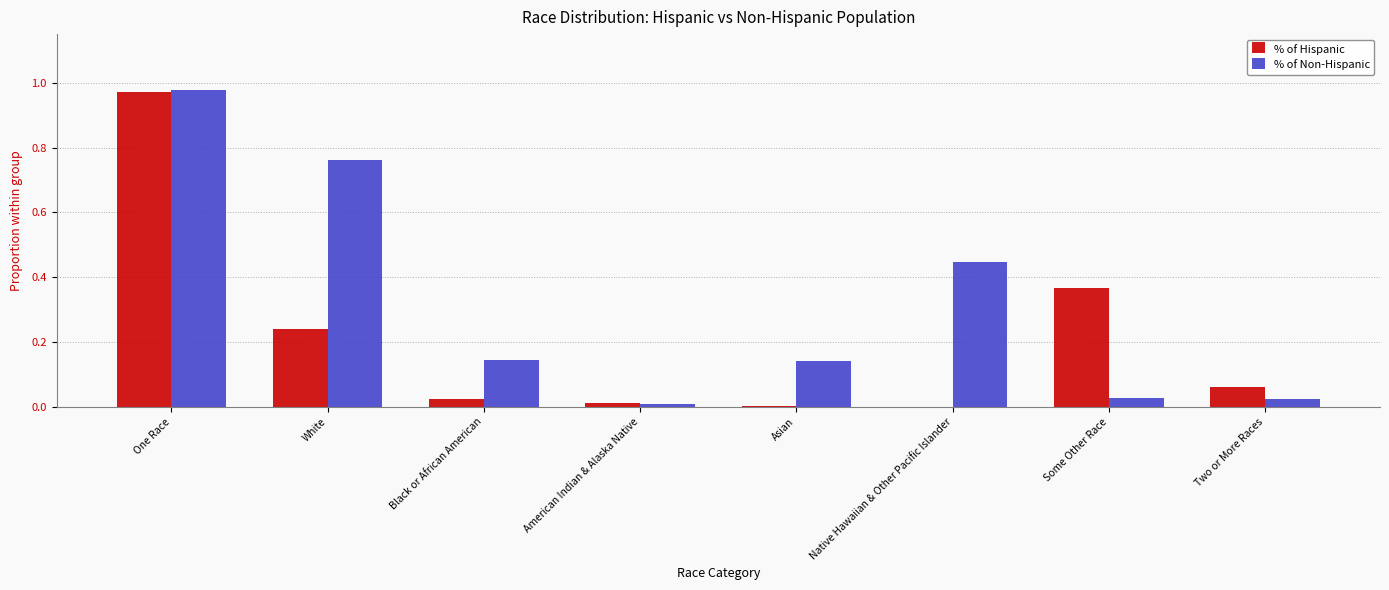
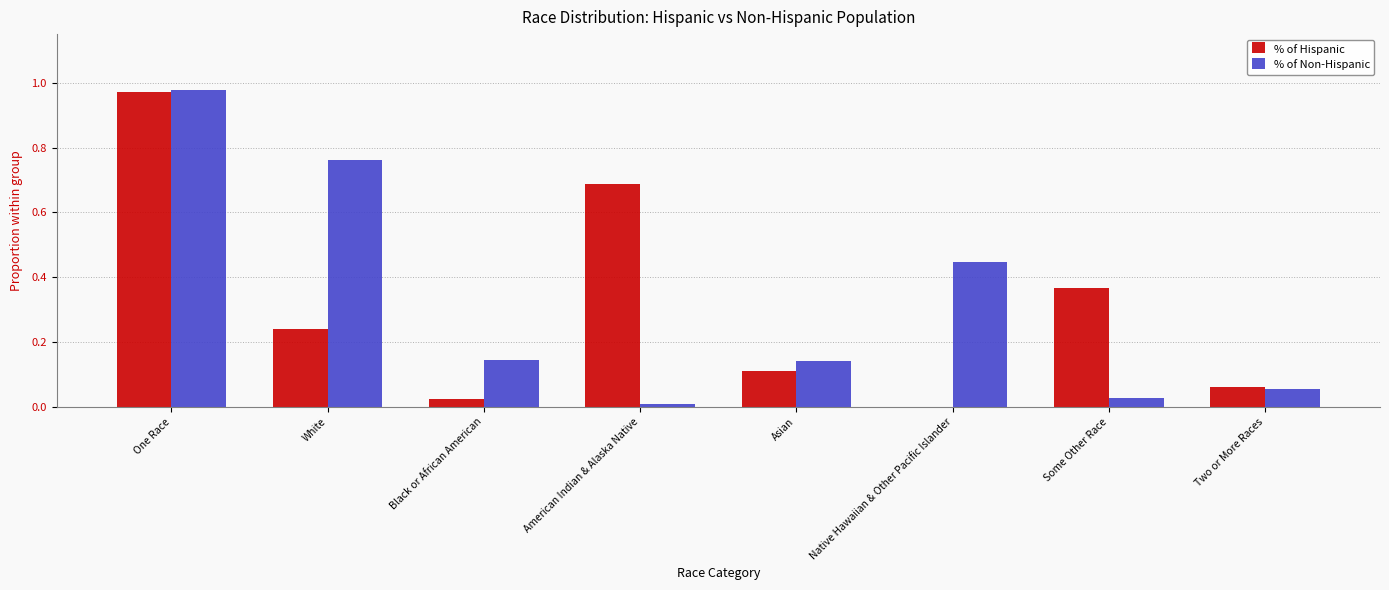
  {
    "% of Hispanic": {
      "One Race": 0.97,
      "White": 0.24,
      "Black or African American": 0.02,
-     "American Indian & Alaska Native": 0.01,
-     "Asian": 0.00,
+     "American Indian & Alaska Native": 0.69,
+     "Asian": 0.11,
      "Some Other Race": 0.37,
      "Two or More Races": 0.06
    },
    "% of Non-Hispanic": {
      "One Race": 0.98,
      "White": 0.76,
      "Black or African American": 0.15,
      "American Indian & Alaska Native": 0.01,
      "Asian": 0.14,
      "Native Hawaiian & Other Pacific Islander": 0.45,
      "Some Other Race": 0.03,
-     "Two or More Races": 0.02
+     "Two or More Races": 0.05
    }
  }
